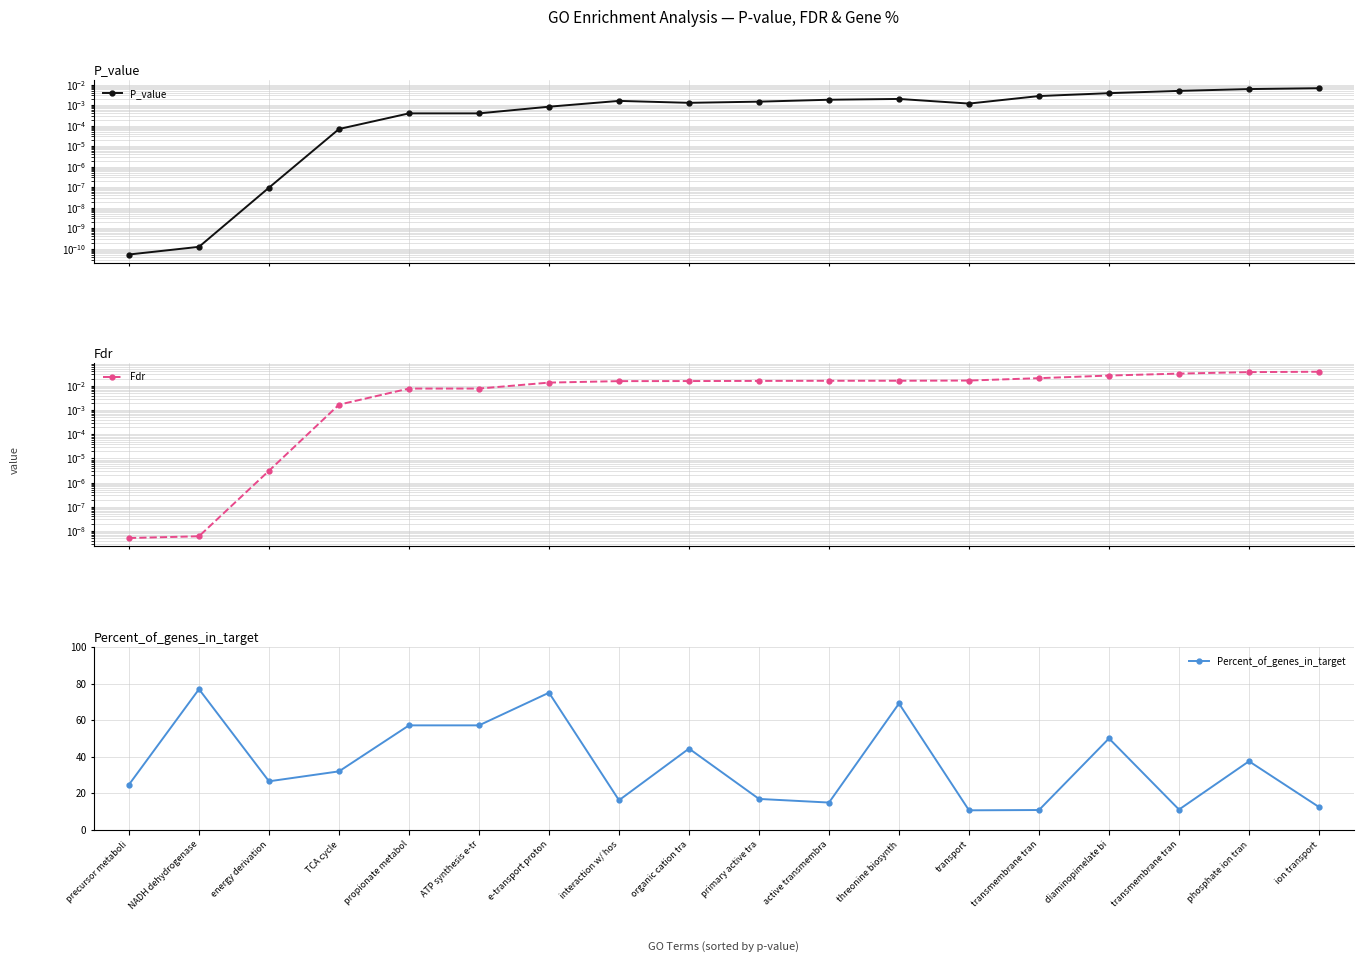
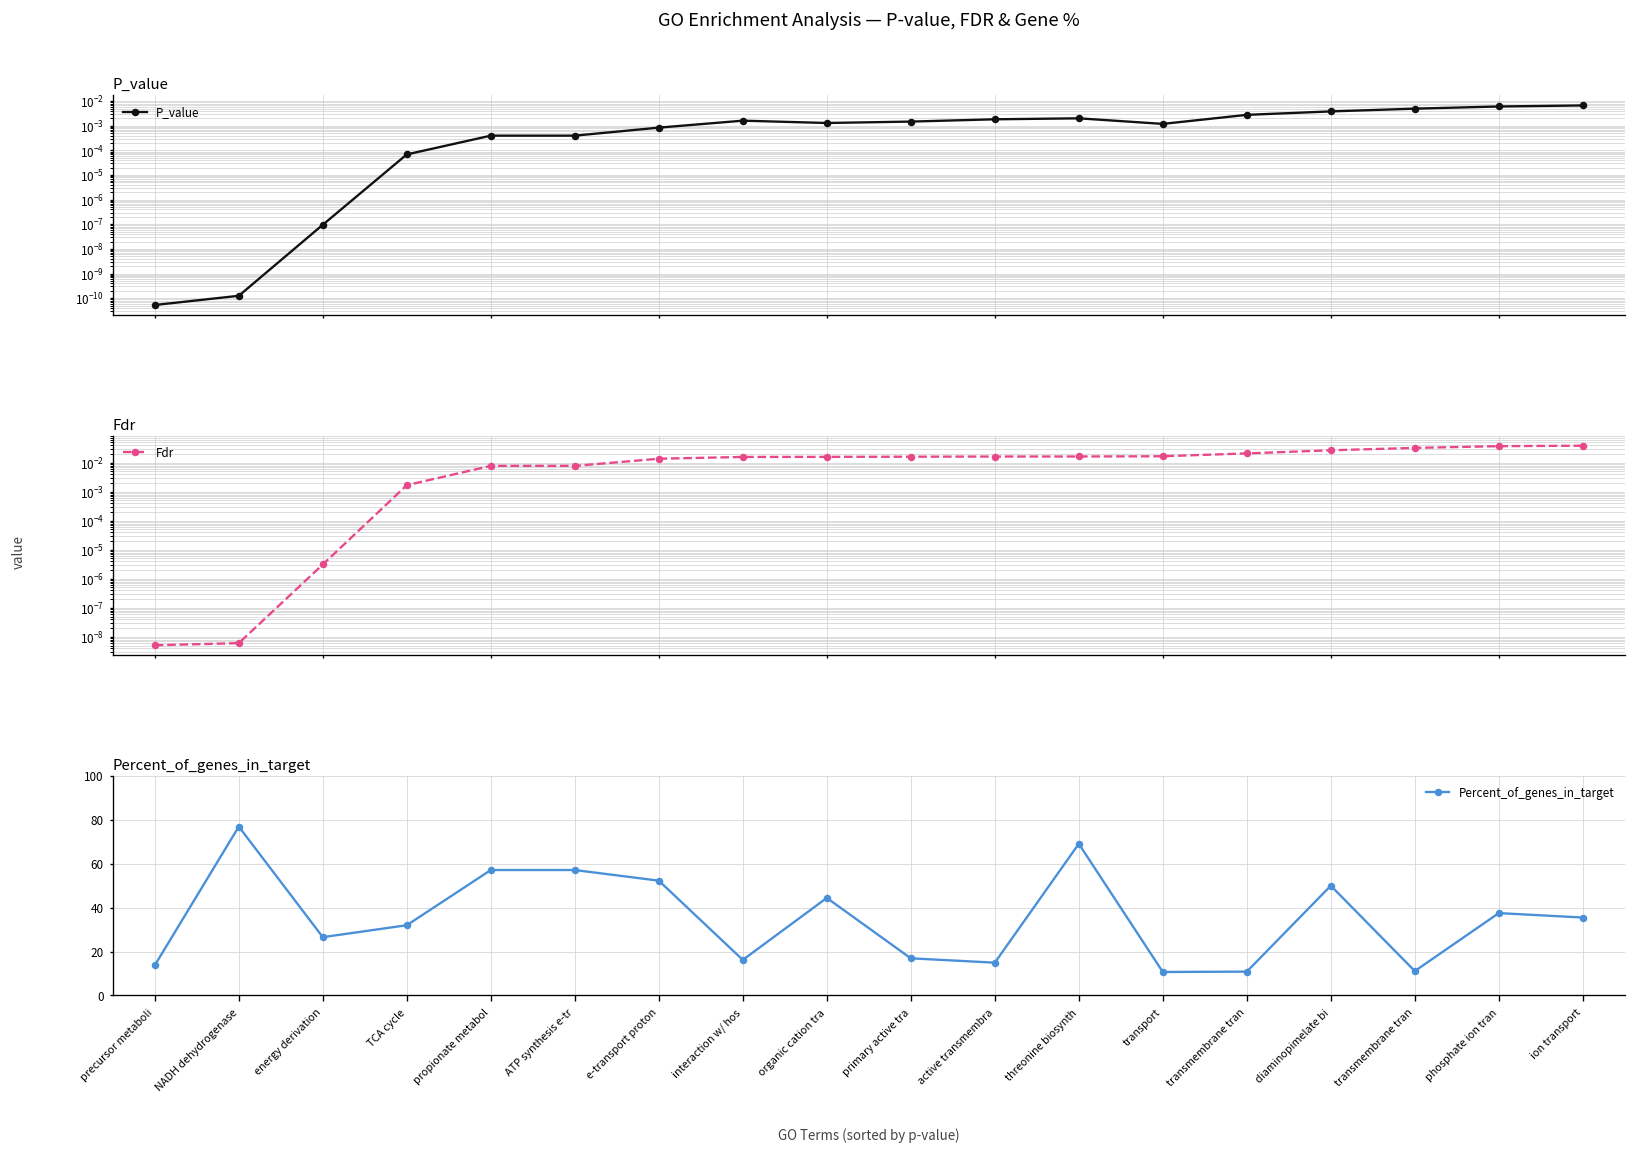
  {
    "Percent_of_genes_in_target": {
-     "precursor metaboli": 25,
+     "precursor metaboli": 14,
      "NADH dehydrogenase": 77,
      "energy derivation": 27,
      "TCA cycle": 32,
      "propionate metabol": 57,
      "ATP synthesis e-tr": 57,
-     "e-transport proton": 75,
+     "e-transport proton": 52,
      "interaction w/ hos": 16,
      "organic cation tra": 44,
      "primary active tra": 17,
      "active transmembra": 15,
      "threonine biosynth": 69,
      "transport": 11,
      "diaminopimelate bi": 50,
      "phosphate ion tran": 38,
-     "ion transport": 13
+     "ion transport": 36
    }
  }
